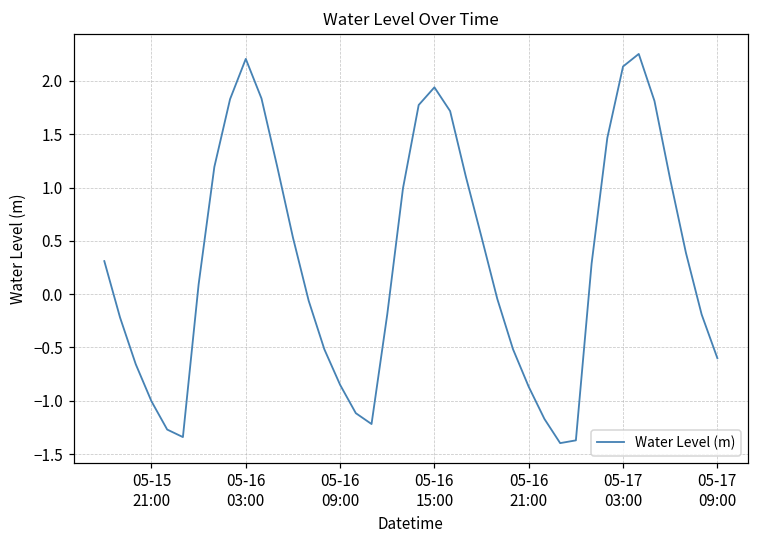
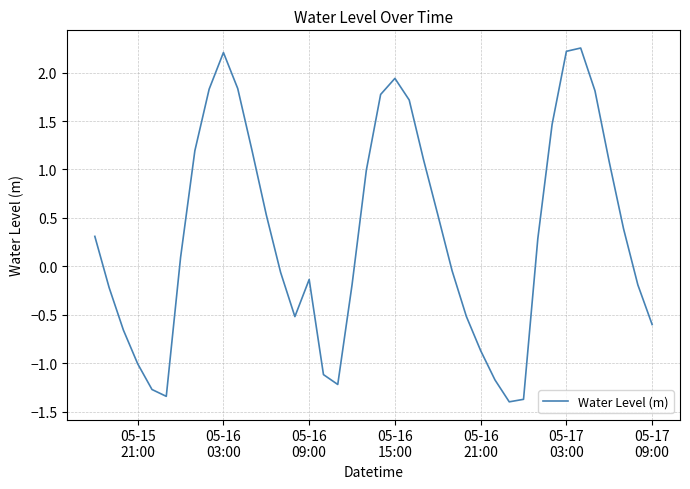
  {
    "05-15 21:00": -1.0,
    "05-16 03:00": 2.2,
-   "05-16 09:00": -0.9,
+   "05-16 09:00": -0.1,
    "05-16 15:00": 1.9,
    "05-16 21:00": -0.9,
-   "05-17 03:00": 2.1,
+   "05-17 03:00": 2.2,
    "05-17 09:00": -0.6
  }
